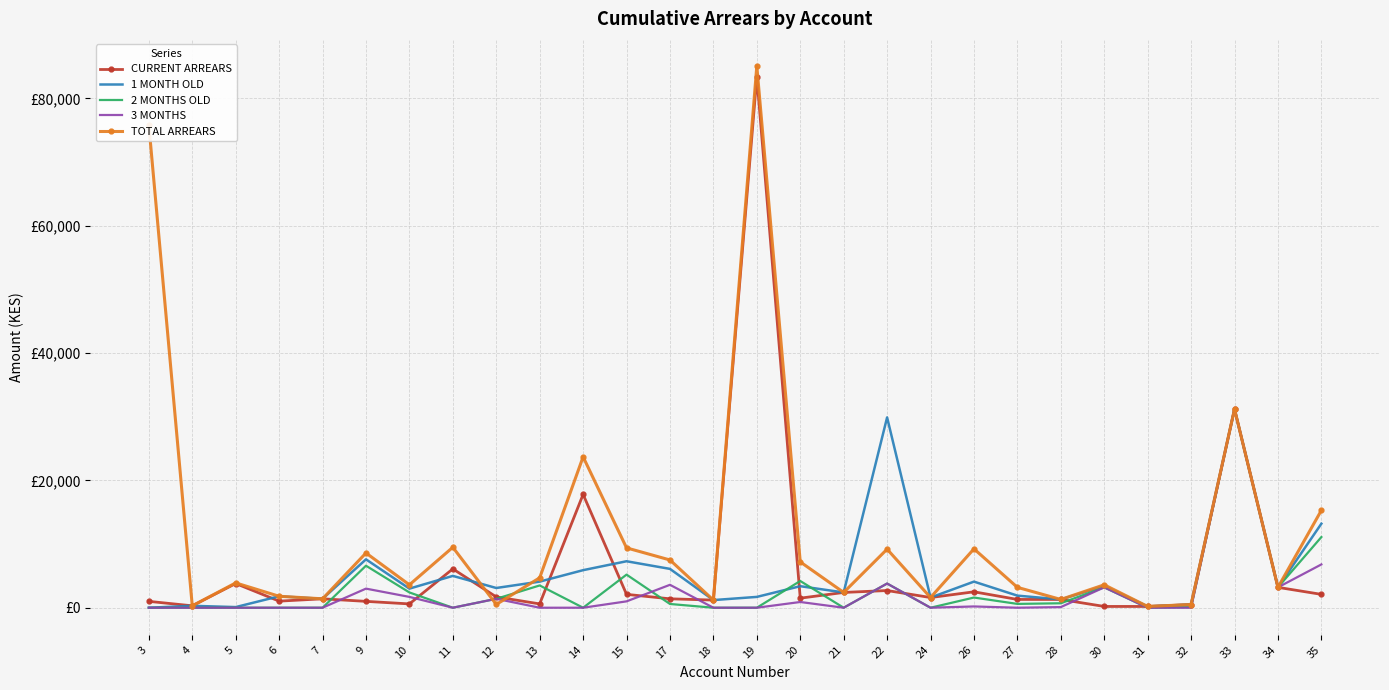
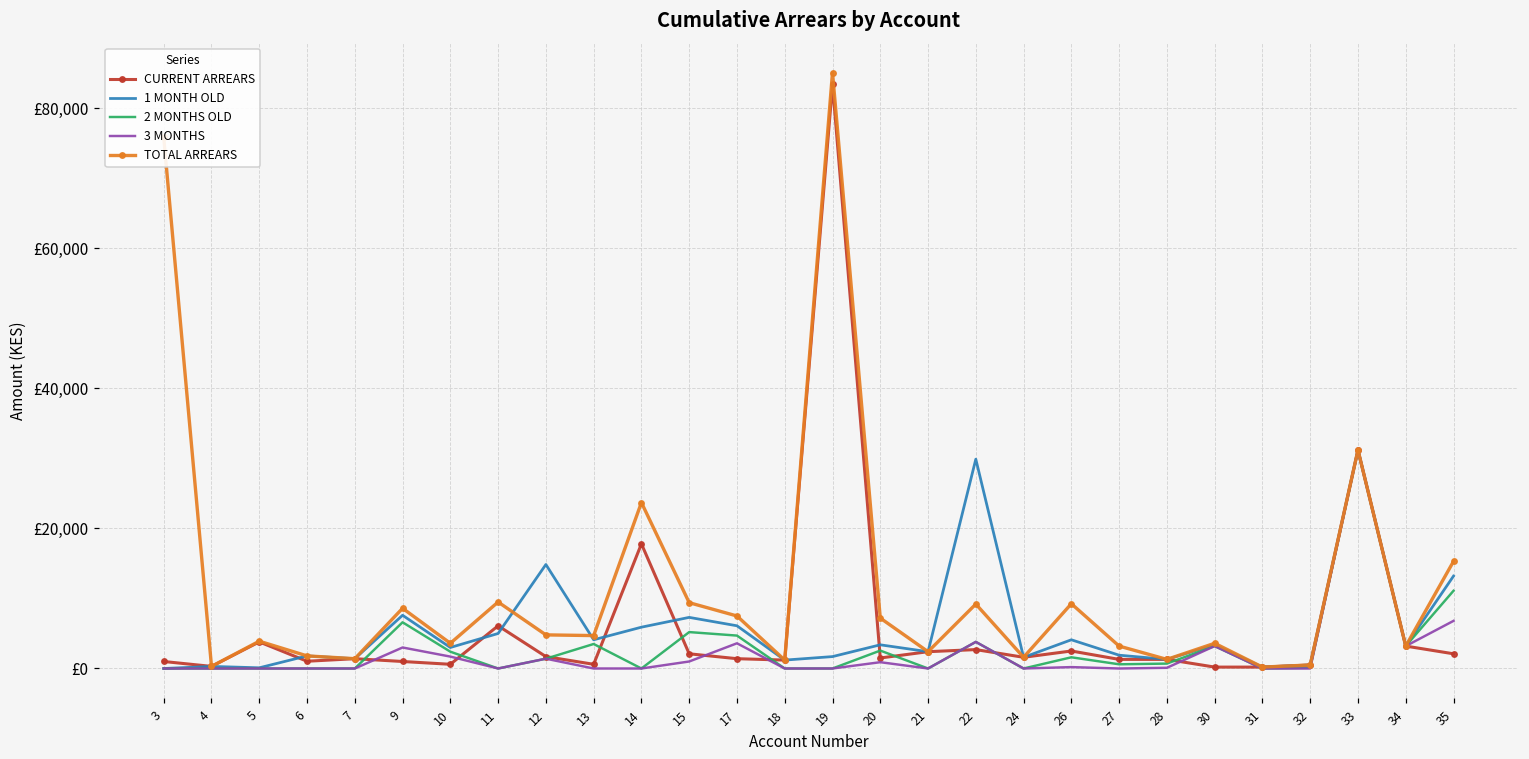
  {
    "CURRENT ARREARS": {
      "3": "£1,000",
      "6": "£1,000",
      "9": "£1,000",
      "10": "£1,000",
      "11": "£6,000",
      "13": "£1,000",
      "14": "£18,000",
      "15": "£2,000",
      "17": "£1,000",
      "19": "£83,000",
      "20": "£2,000",
      "22": "£3,000",
      "26": "£3,000",
      "27": "£1,000",
      "30": "£0",
      "35": "£2,000"
    },
    "1 MONTH OLD": {
      "9": "£8,000",
      "10": "£3,000",
      "11": "£5,000",
-     "12": "£3,000",
+     "12": "£15,000",
      "13": "£4,000",
      "14": "£6,000",
      "15": "£7,000",
      "17": "£6,000",
      "19": "£2,000",
      "20": "£3,000",
      "22": "£30,000",
      "26": "£4,000",
      "27": "£2,000",
      "35": "£13,000"
    },
    "2 MONTHS OLD": {
      "9": "£7,000",
      "10": "£2,000",
      "13": "£4,000",
      "15": "£5,000",
-     "17": "£1,000",
-     "20": "£4,000",
+     "17": "£5,000",
+     "20": "£3,000",
      "26": "£2,000",
      "27": "£1,000",
      "28": "£1,000",
      "35": "£11,000"
    },
    "3 MONTHS": {
      "9": "£3,000",
      "10": "£2,000",
      "13": "£0",
      "15": "£1,000",
      "17": "£4,000",
      "20": "£1,000",
      "26": "£0",
      "27": "£0",
      "28": "£0",
      "35": "£7,000"
    },
    "TOTAL ARREARS": {
      "9": "£9,000",
      "10": "£4,000",
      "11": "£9,000",
-     "12": "£1,000",
+     "12": "£5,000",
      "13": "£5,000",
      "14": "£24,000",
      "15": "£9,000",
      "17": "£8,000",
      "19": "£85,000",
      "20": "£7,000",
      "22": "£9,000",
      "26": "£9,000",
      "27": "£3,000",
      "35": "£15,000"
    }
  }
